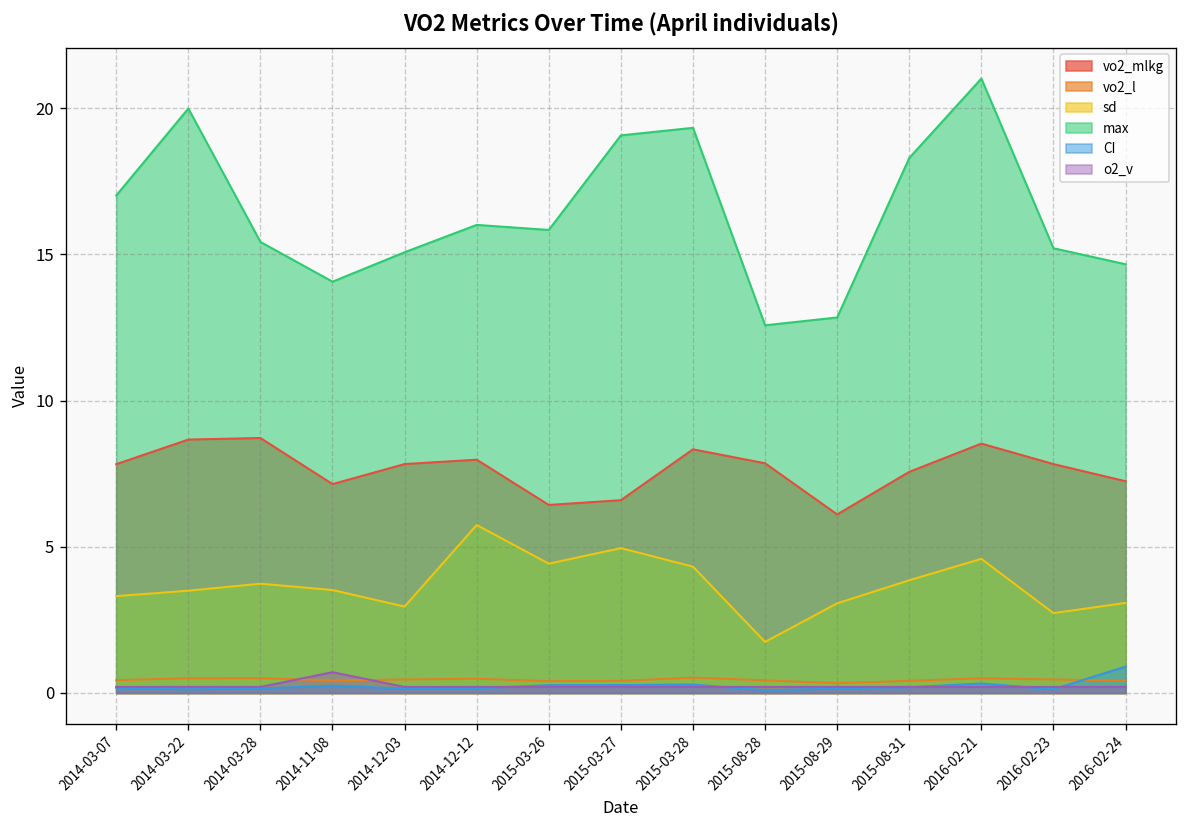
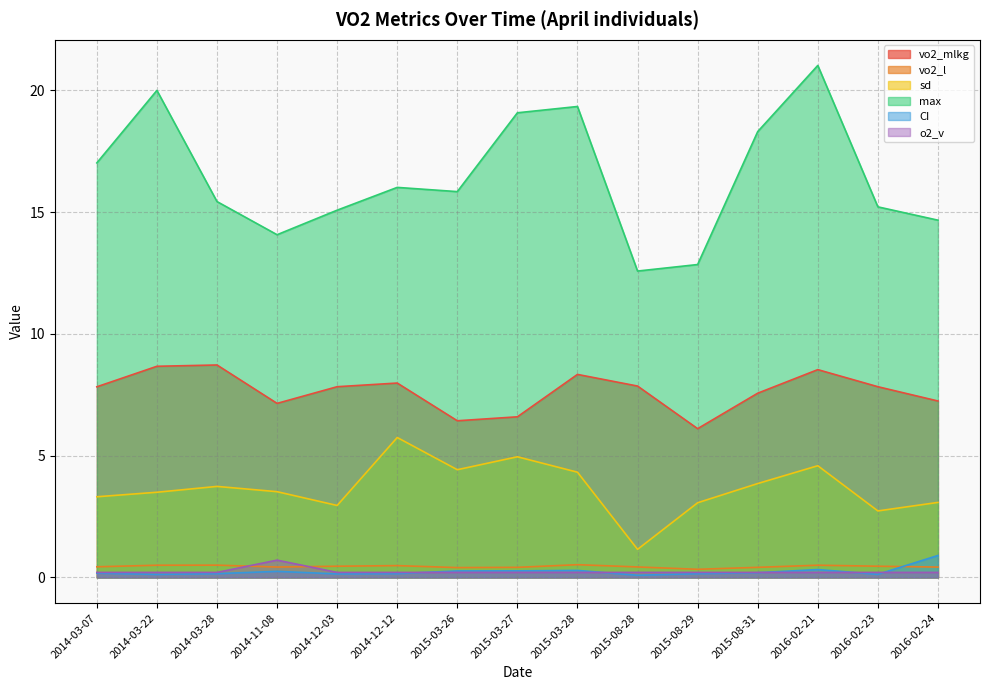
  {
    "sd": {
      "2014-03-07": 3.3,
      "2014-03-22": 3.5,
      "2014-03-28": 3.7,
      "2014-11-08": 3.5,
      "2014-12-03": 3.0,
      "2014-12-12": 5.7,
      "2015-03-26": 4.4,
      "2015-03-27": 5.0,
      "2015-03-28": 4.3,
-     "2015-08-28": 1.7,
+     "2015-08-28": 1.2,
      "2015-08-29": 3.1,
      "2015-08-31": 3.9,
      "2016-02-21": 4.6,
      "2016-02-23": 2.7,
      "2016-02-24": 3.1
    },
    "max": {
      "2014-03-07": 17.0,
      "2014-03-22": 20.0,
      "2014-03-28": 15.4,
      "2014-11-08": 14.1,
      "2014-12-03": 15.1,
      "2014-12-12": 16.0,
      "2015-03-26": 15.8,
      "2015-03-27": 19.1,
      "2015-03-28": 19.3,
      "2015-08-28": 12.6,
      "2015-08-29": 12.8,
      "2015-08-31": 18.3,
      "2016-02-21": 21.0,
      "2016-02-23": 15.2,
      "2016-02-24": 14.7
    },
    "CI": {
      "2014-11-08": 0.3,
      "2015-08-28": 0.1,
      "2016-02-21": 0.3,
      "2016-02-24": 0.9
    },
    "o2_v": {
      "2014-11-08": 0.7,
      "2015-08-28": 0.2,
      "2016-02-21": 0.2,
      "2016-02-24": 0.2
    }
  }
